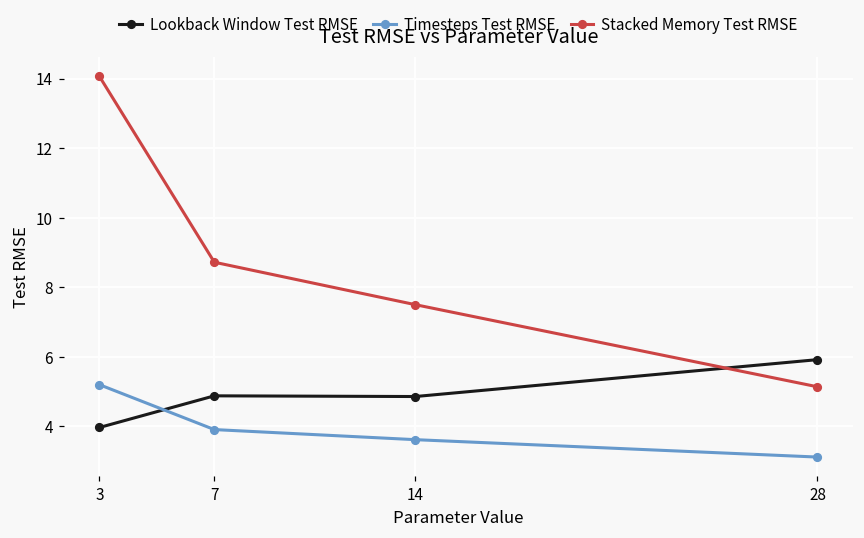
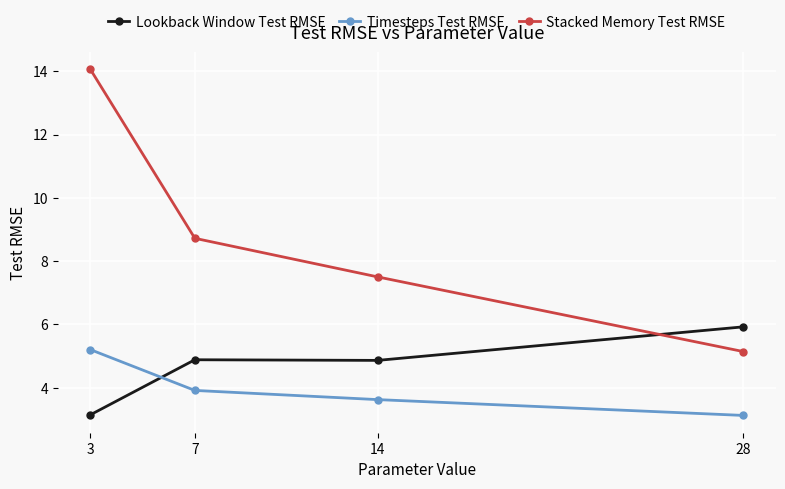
  {
    "Lookback Window Test RMSE": {
-     "3": 4.0,
+     "3": 3.1,
      "7": 4.9,
      "14": 4.9,
      "28": 5.9
    },
    "Timesteps Test RMSE": {
      "3": 5.2,
      "7": 3.9,
      "14": 3.6,
      "28": 3.1
    },
    "Stacked Memory Test RMSE": {
      "3": 14.1,
      "7": 8.7,
      "14": 7.5,
      "28": 5.1
    }
  }
